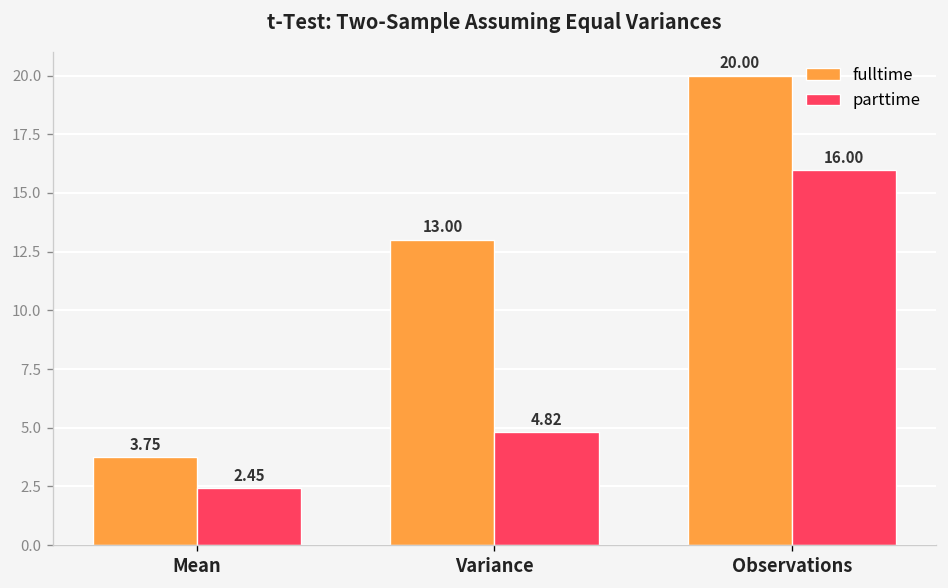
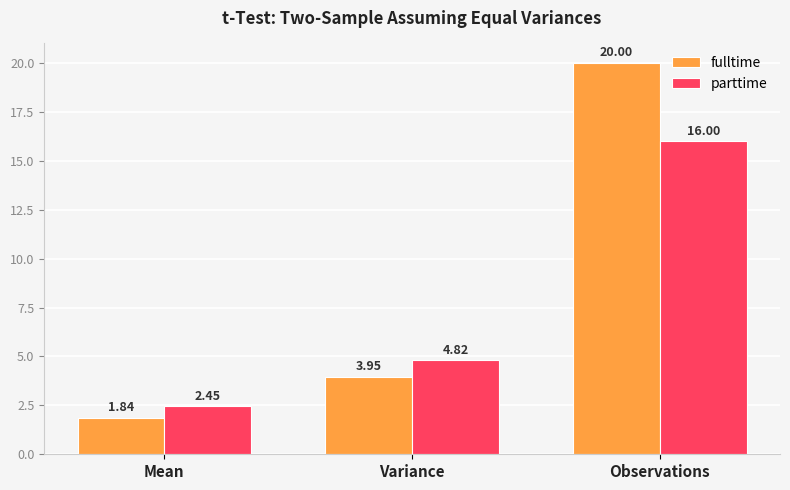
  {
    "fulltime": {
-     "Mean": 3.75,
-     "Variance": 13.00,
+     "Mean": 1.84,
+     "Variance": 3.95,
      "Observations": 20.00
    },
    "parttime": {
      "Mean": 2.45,
      "Variance": 4.82,
      "Observations": 16.00
    }
  }
